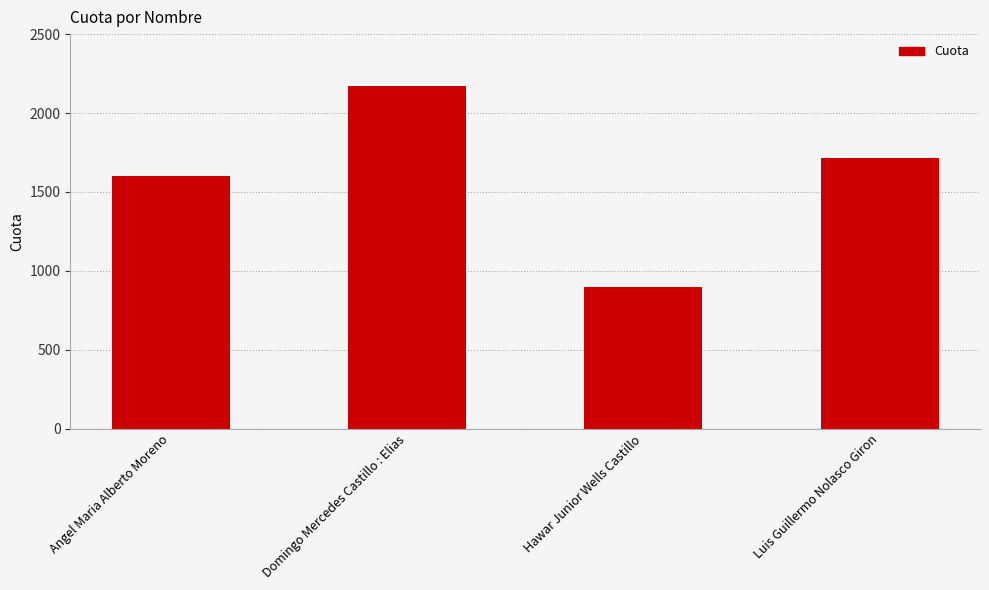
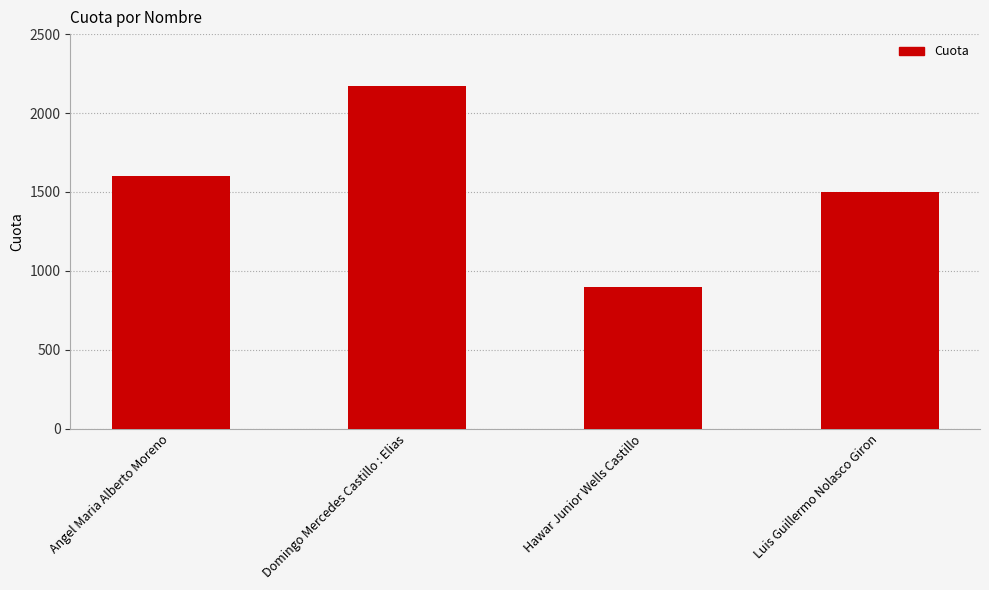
  {
    "Angel Maria Alberto Moreno": 1600,
    "Domingo Mercedes Castillo : Elias": 2170,
    "Hawar Junior Wells Castillo": 900,
-   "Luis Guillermo Nolasco Giron": 1720
+   "Luis Guillermo Nolasco Giron": 1500
  }
